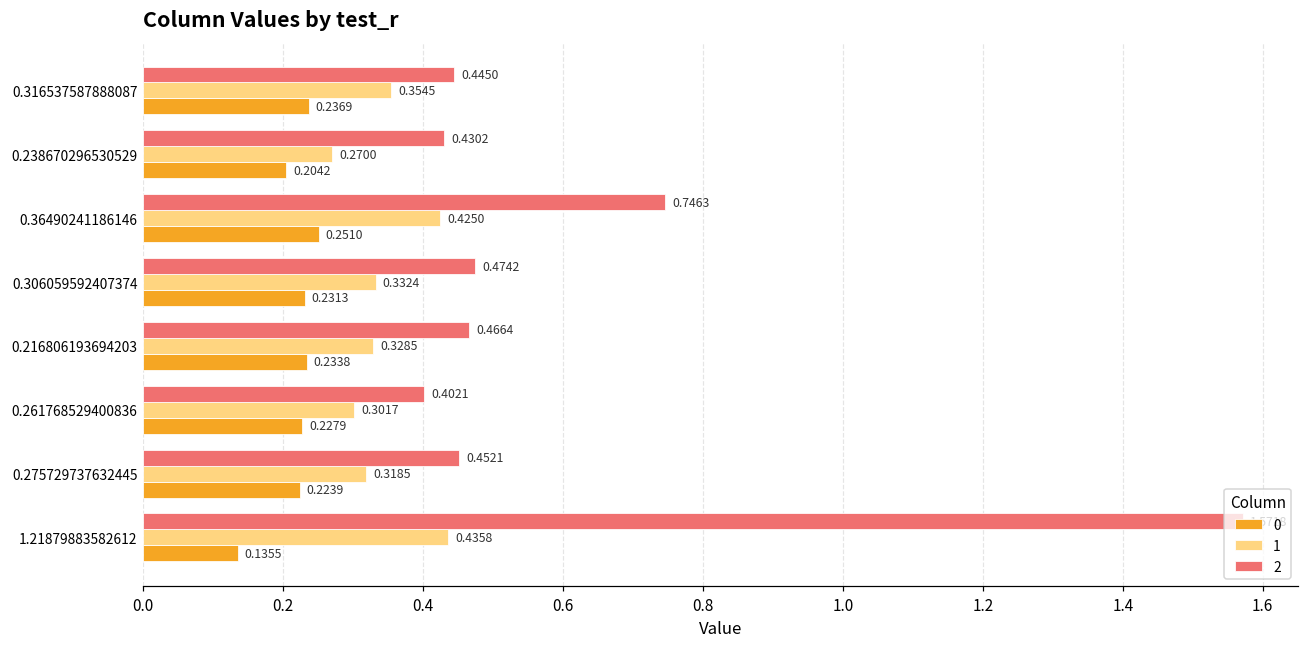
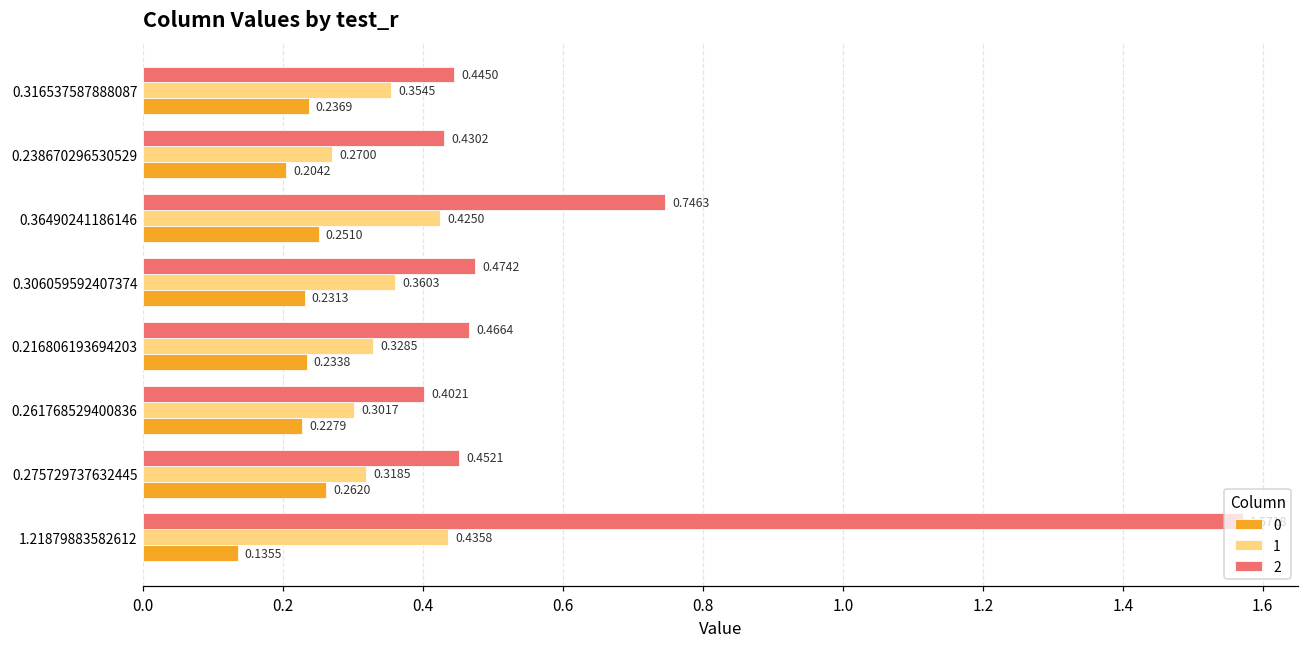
  {
    "0": {
      "0.316537587888087": 0.2369,
      "0.238670296530529": 0.2042,
      "0.36490241186146": 0.2510,
      "0.306059592407374": 0.2313,
      "0.216806193694203": 0.2338,
      "0.261768529400836": 0.2279,
-     "0.275729737632445": 0.2239,
+     "0.275729737632445": 0.2620,
      "1.21879883582612": 0.1355
    },
    "1": {
      "0.316537587888087": 0.3545,
      "0.238670296530529": 0.2700,
      "0.36490241186146": 0.4250,
-     "0.306059592407374": 0.3324,
+     "0.306059592407374": 0.3603,
      "0.216806193694203": 0.3285,
      "0.261768529400836": 0.3017,
      "0.275729737632445": 0.3185,
      "1.21879883582612": 0.4358
    },
    "2": {
      "0.316537587888087": 0.4450,
      "0.238670296530529": 0.4302,
      "0.36490241186146": 0.7463,
      "0.306059592407374": 0.4742,
      "0.216806193694203": 0.4664,
      "0.261768529400836": 0.4021,
      "0.275729737632445": 0.4521
    }
  }
